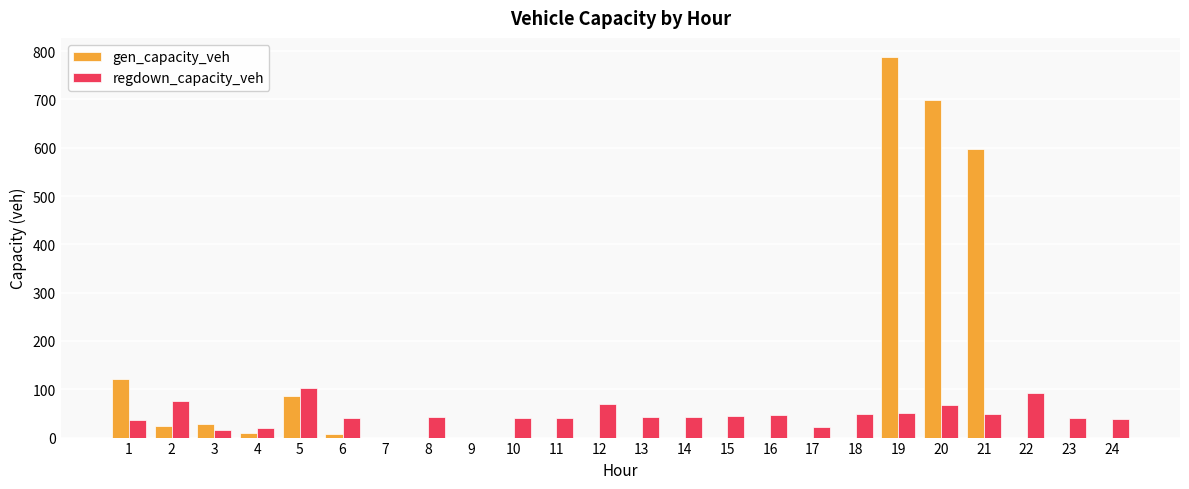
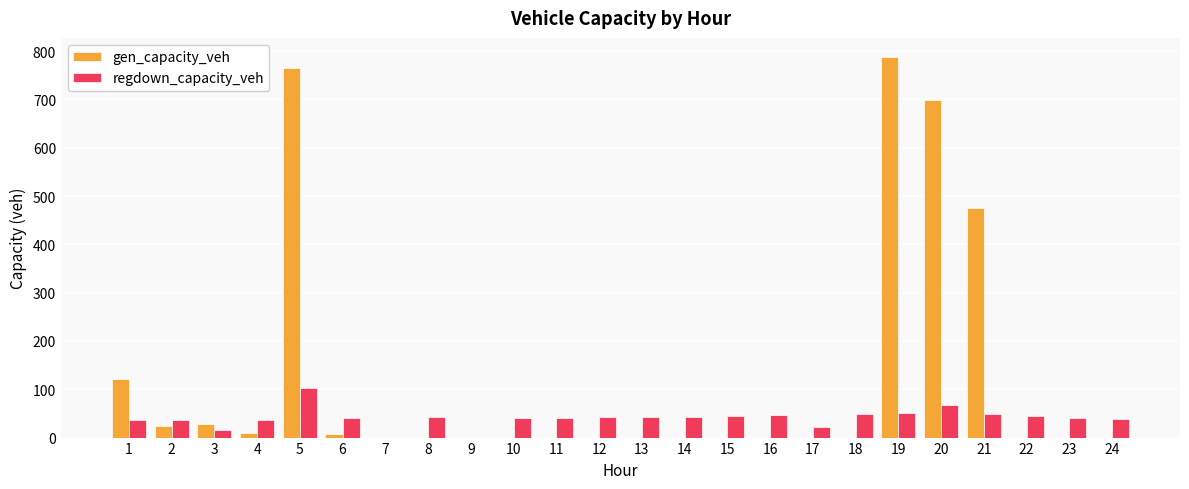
  {
    "gen_capacity_veh": {
      "1": 120,
      "2": 20,
      "3": 30,
      "4": 10,
-     "5": 90,
+     "5": 760,
      "6": 10,
      "7": 0,
      "8": 0,
      "9": 0,
      "10": 0,
      "11": 0,
      "12": 0,
      "13": 0,
      "14": 0,
      "15": 0,
      "16": 0,
      "17": 0,
      "18": 0,
      "19": 790,
      "20": 700,
-     "21": 600,
+     "21": 470,
      "22": 0,
      "23": 0,
      "24": 0
    },
    "regdown_capacity_veh": {
      "1": 40,
-     "2": 70,
+     "2": 40,
      "3": 20,
-     "4": 20,
+     "4": 40,
      "5": 100,
      "6": 40,
      "7": 0,
      "8": 40,
      "9": 0,
      "10": 40,
      "11": 40,
-     "12": 70,
+     "12": 40,
      "13": 40,
      "14": 40,
      "15": 40,
      "16": 50,
      "17": 20,
      "18": 50,
      "19": 50,
      "20": 70,
      "21": 50,
-     "22": 90,
+     "22": 40,
      "23": 40,
      "24": 40
    }
  }
